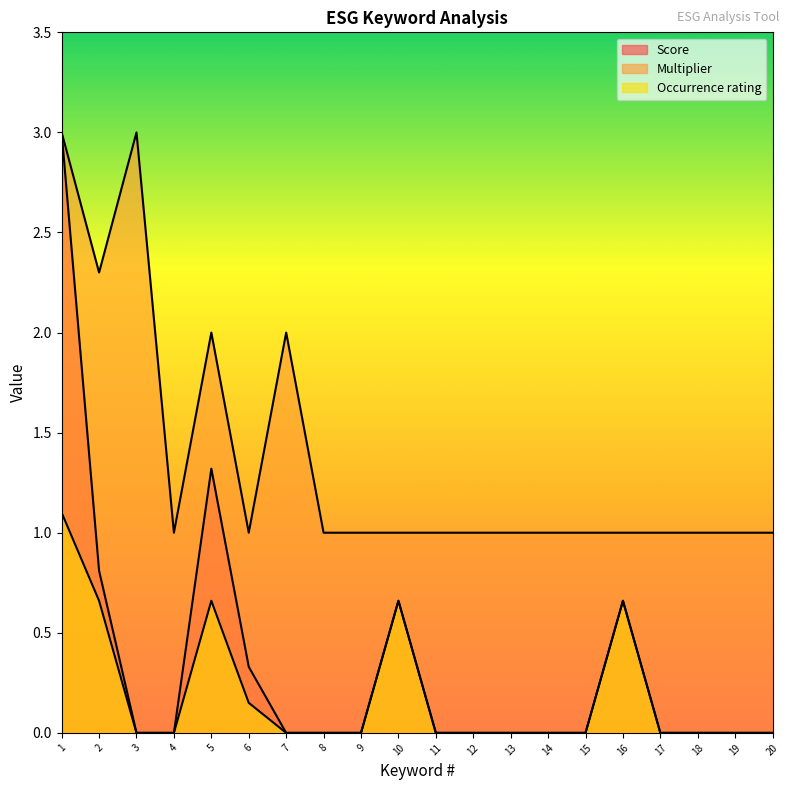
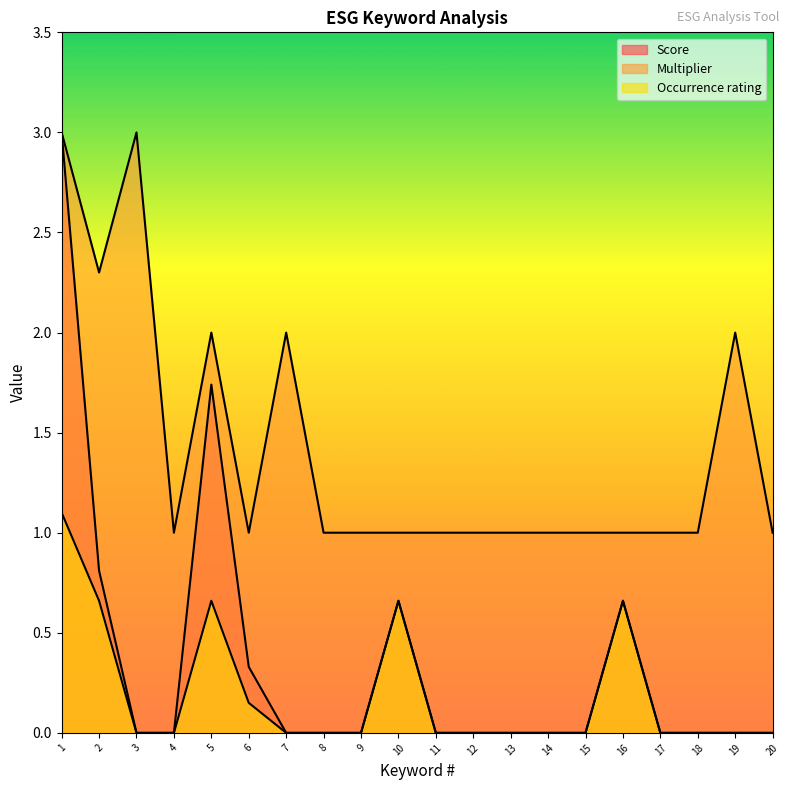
  {
    "Score": {
      "2": 0.81,
-     "5": 1.32,
+     "5": 1.74,
      "6": 0.33
    },
    "Multiplier": {
      "2": 2.30,
      "3": 3,
      "4": 1,
      "5": 2,
      "6": 1,
      "7": 2,
      "8": 1,
      "9": 1,
      "10": 1,
      "11": 1,
      "12": 1,
      "13": 1,
      "14": 1,
      "15": 1,
      "16": 1,
      "17": 1,
      "18": 1,
-     "19": 1,
+     "19": 2,
      "20": 1
    },
    "Occurrence rating": {
      "1": 1.10,
      "2": 0.66,
      "5": 0.66,
      "6": 0.15
    }
  }
